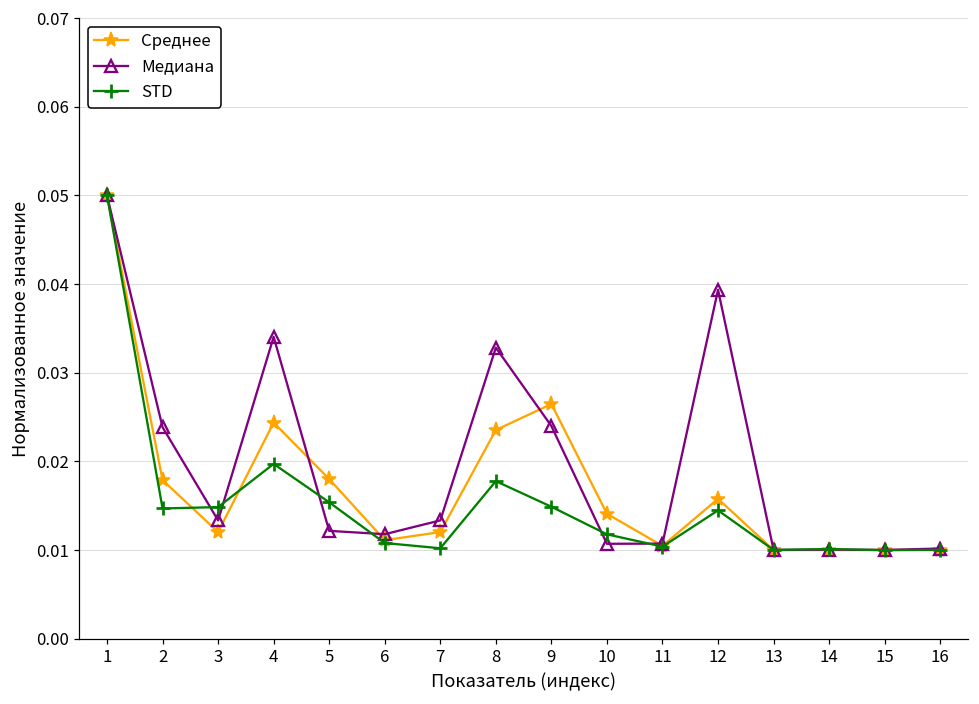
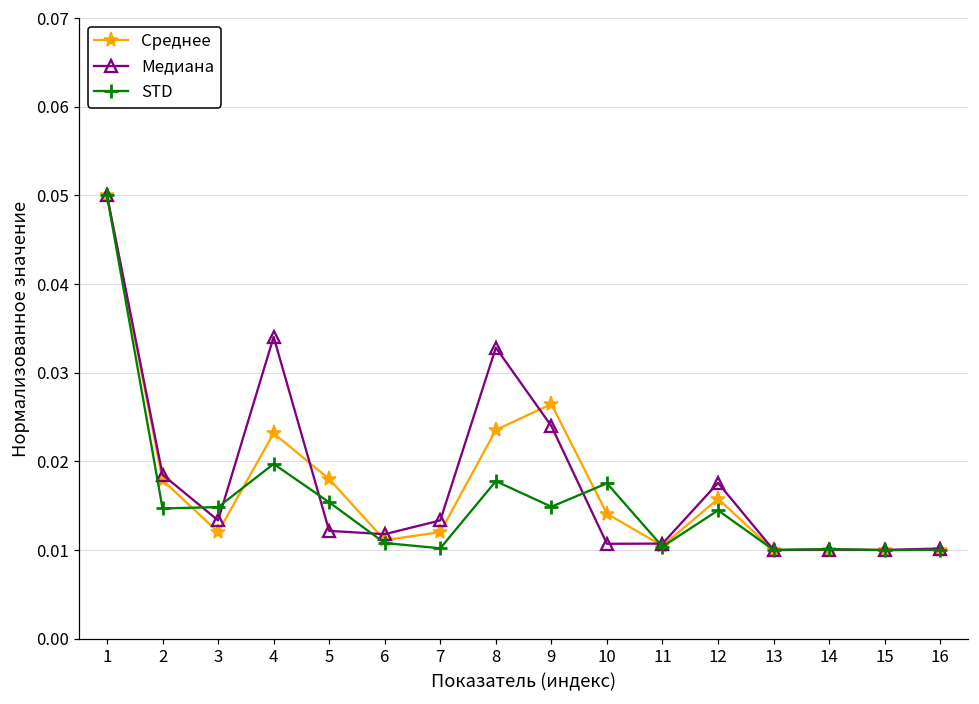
  {
    "Среднее": {
      "2": 0.018,
      "3": 0.012,
-     "4": 0.024,
+     "4": 0.023,
      "5": 0.018,
      "7": 0.012,
      "8": 0.024,
      "9": 0.026,
      "10": 0.014,
      "12": 0.016
    },
    "Медиана": {
-     "2": 0.024,
+     "2": 0.019,
      "3": 0.013,
      "4": 0.034,
      "5": 0.012,
      "6": 0.012,
      "7": 0.013,
      "8": 0.033,
      "9": 0.024,
      "10": 0.011,
-     "12": 0.039
+     "12": 0.018
    },
    "STD": {
      "2": 0.015,
      "3": 0.015,
      "4": 0.020,
      "5": 0.015,
      "7": 0.010,
      "8": 0.018,
      "9": 0.015,
-     "10": 0.012,
+     "10": 0.018,
      "12": 0.014
    }
  }
